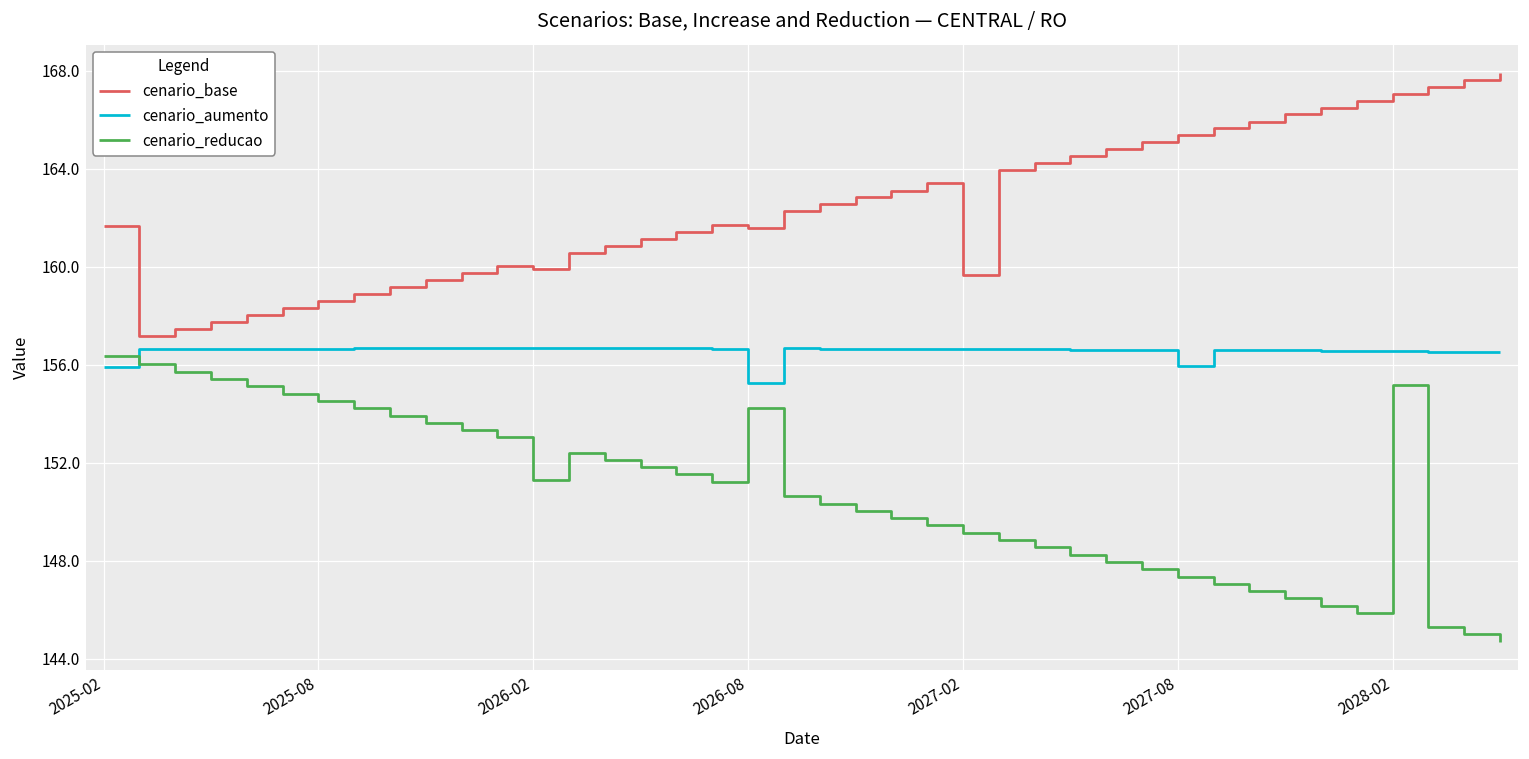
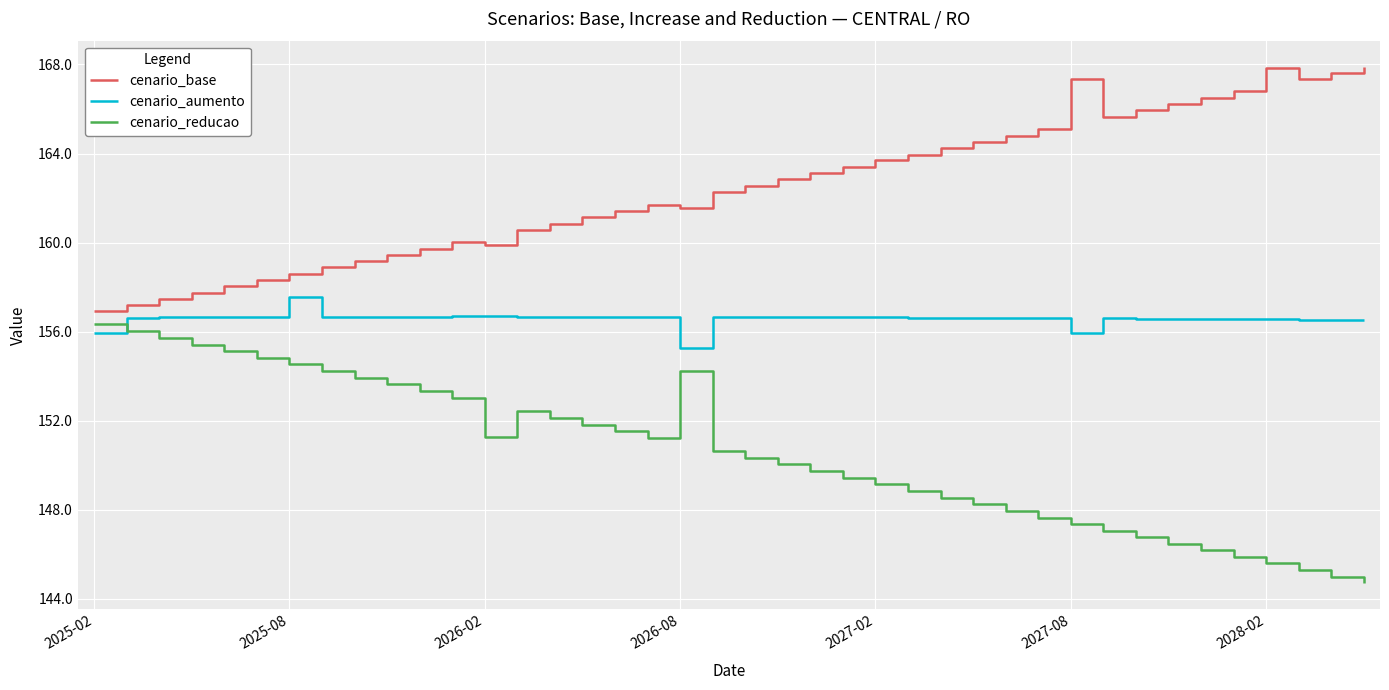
  {
    "cenario_base": {
-     "2025-02": 161.7,
+     "2025-02": 156.9,
      "2025-08": 158.6,
      "2026-02": 159.9,
      "2026-08": 161.6,
-     "2027-02": 159.7,
-     "2027-08": 165.4,
-     "2028-02": 167.1
+     "2027-02": 163.7,
+     "2027-08": 167.3,
+     "2028-02": 167.9
    },
    "cenario_aumento": {
      "2025-02": 155.9,
-     "2025-08": 156.7,
+     "2025-08": 157.6,
      "2026-02": 156.7,
      "2026-08": 155.3,
      "2027-02": 156.7,
      "2027-08": 155.9,
      "2028-02": 156.6
    },
    "cenario_reducao": {
      "2025-02": 156.3,
      "2025-08": 154.5,
      "2026-02": 151.3,
      "2026-08": 154.2,
      "2027-02": 149.2,
      "2027-08": 147.4,
-     "2028-02": 155.2
+     "2028-02": 145.6
    }
  }
